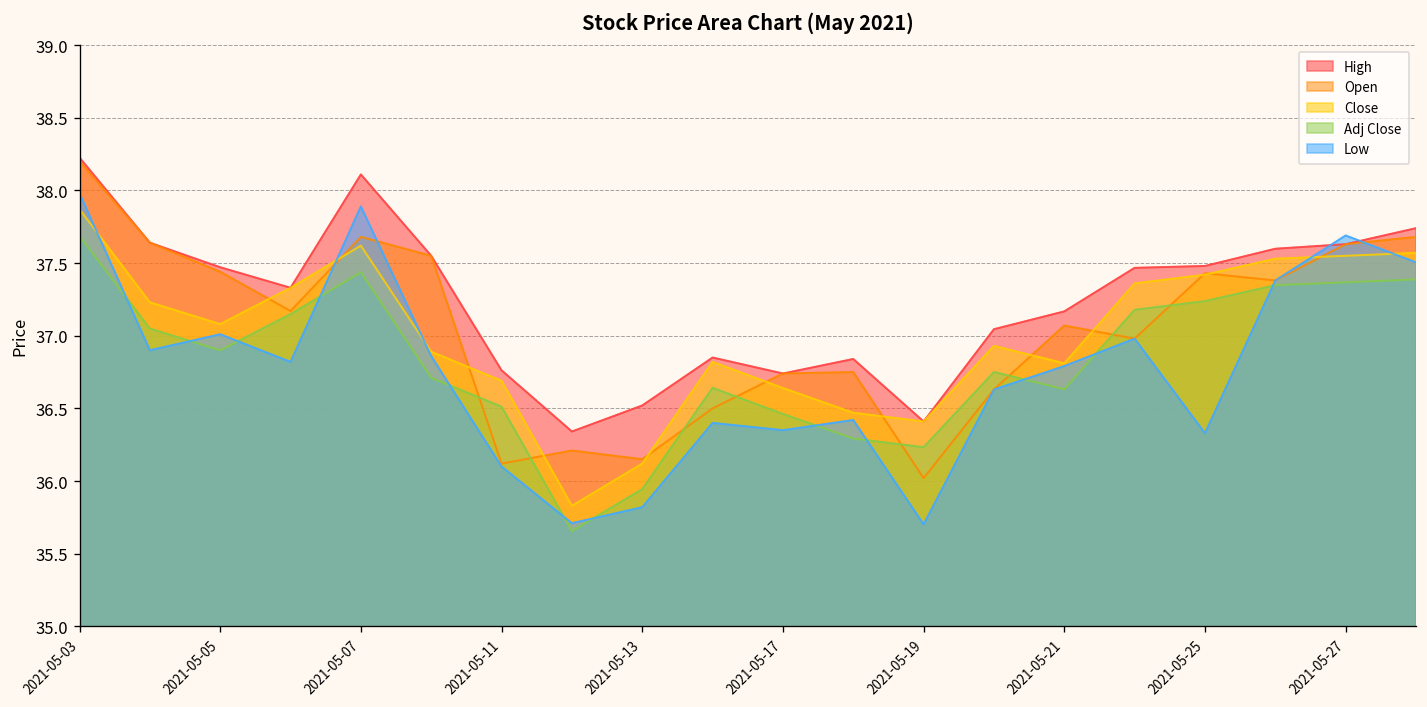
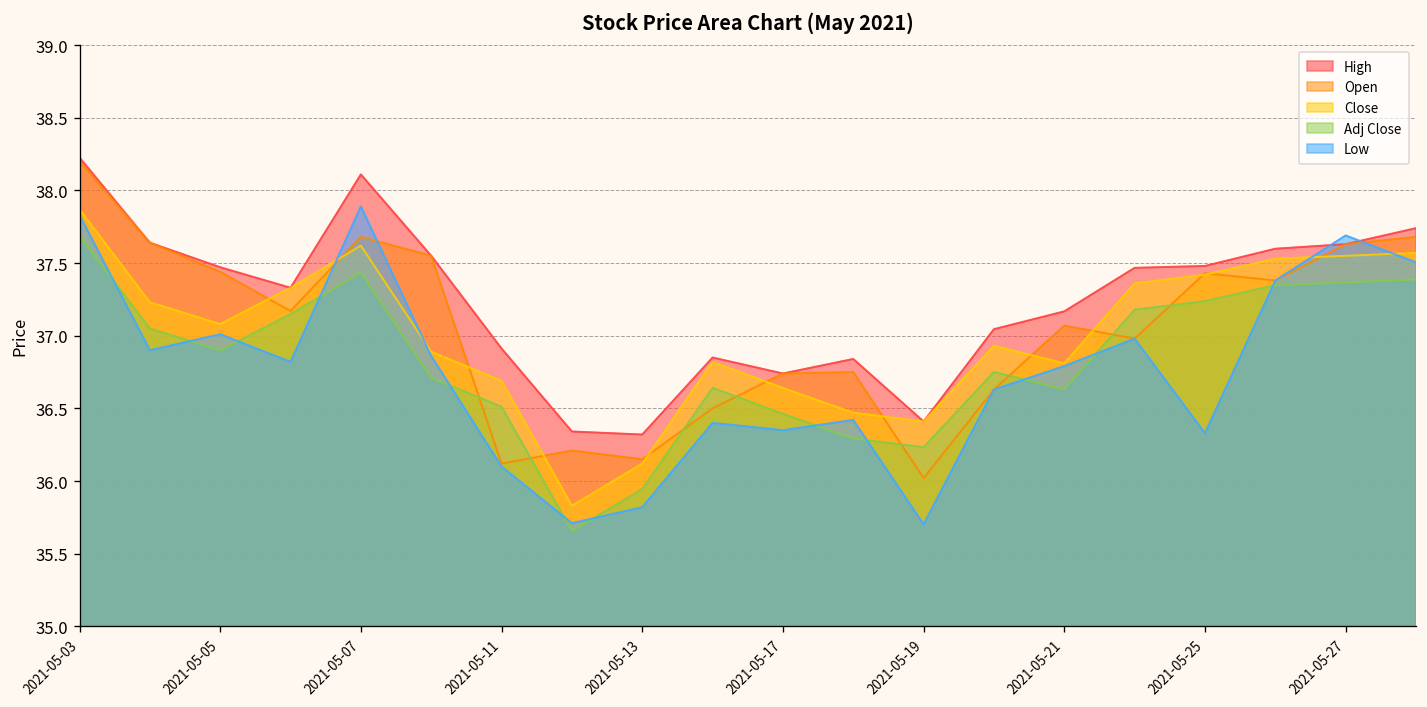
  {
    "High": {
      "2021-05-03": 38.23,
      "2021-05-05": 37.47,
      "2021-05-07": 38.11,
-     "2021-05-11": 36.76,
-     "2021-05-13": 36.52,
+     "2021-05-11": 36.91,
+     "2021-05-13": 36.32,
      "2021-05-21": 37.17,
      "2021-05-25": 37.48
    },
    "Adj Close": {
      "2021-05-03": 37.69,
      "2021-05-05": 36.90,
      "2021-05-07": 37.44,
      "2021-05-11": 36.51,
      "2021-05-13": 35.94,
      "2021-05-17": 36.46,
      "2021-05-19": 36.23,
      "2021-05-21": 36.63,
      "2021-05-25": 37.24,
      "2021-05-27": 37.37
    },
    "Low": {
-     "2021-05-03": 37.98,
+     "2021-05-03": 37.83,
      "2021-05-05": 37.01,
      "2021-05-07": 37.89,
      "2021-05-13": 35.82,
      "2021-05-17": 36.35,
      "2021-05-19": 35.70,
      "2021-05-25": 36.33,
      "2021-05-27": 37.69
    }
  }
